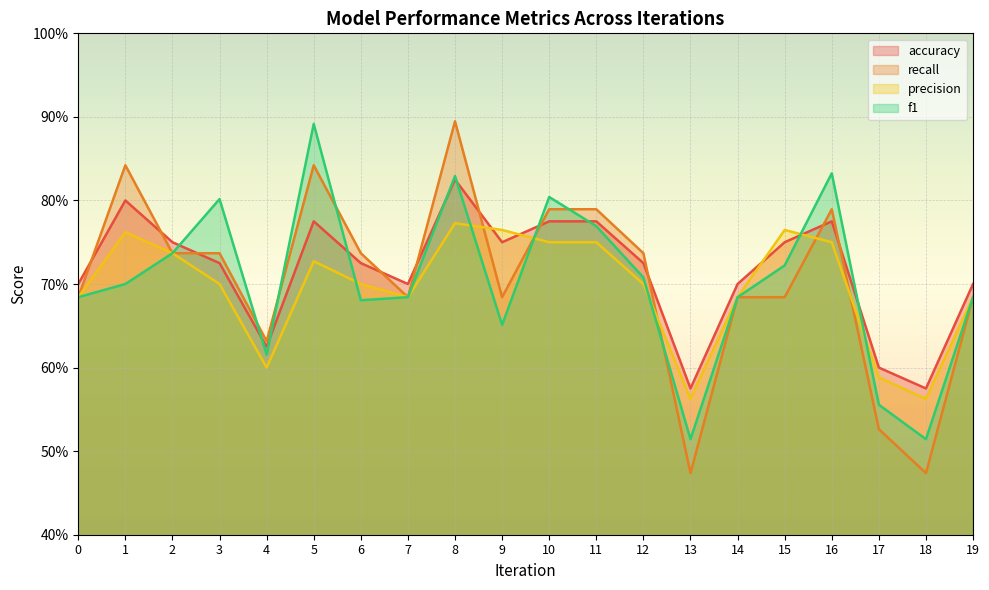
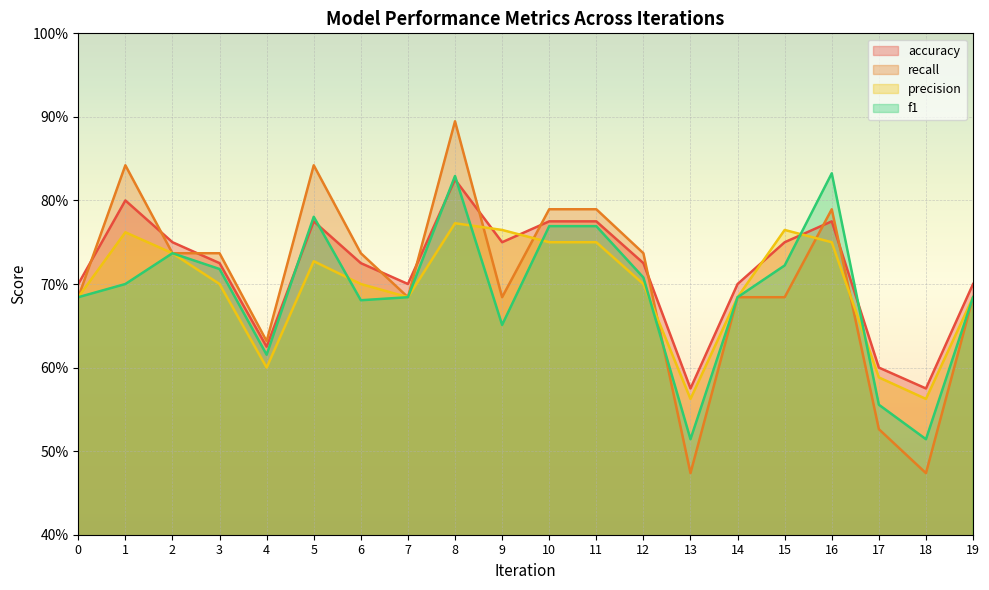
  {
    "f1": {
      "1": "70%",
-     "3": "80%",
+     "3": "72%",
      "4": "62%",
-     "5": "89%",
+     "5": "78%",
      "6": "68%",
      "8": "83%",
      "9": "65%",
-     "10": "80%",
+     "10": "77%",
      "11": "77%",
      "12": "71%",
      "13": "51%",
      "15": "72%",
      "16": "83%",
      "17": "56%",
      "18": "51%"
    }
  }
